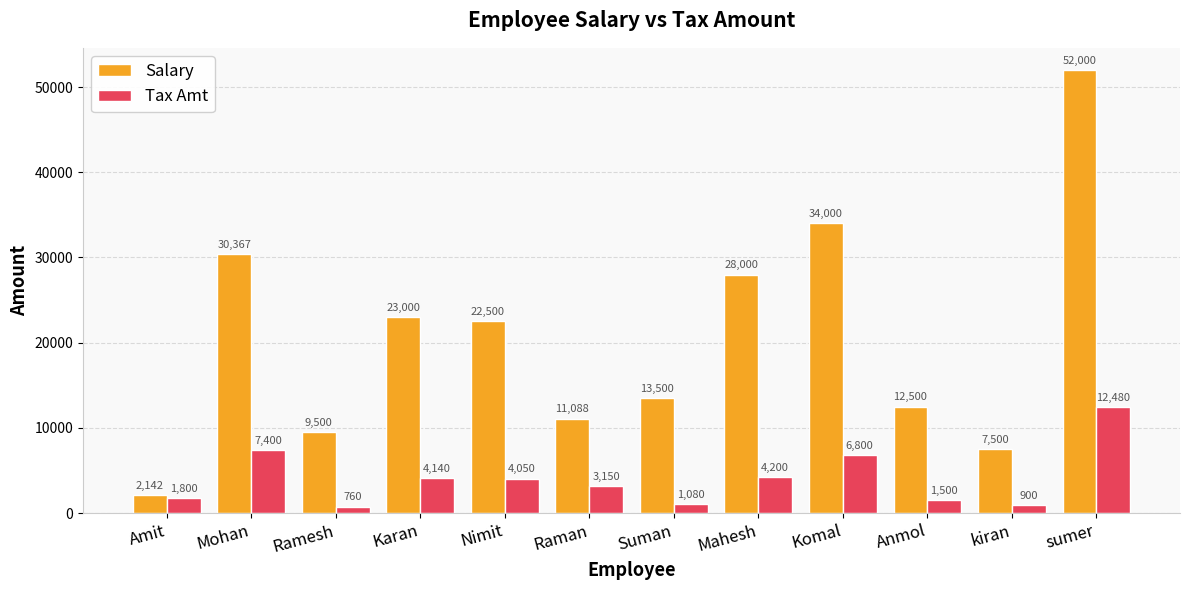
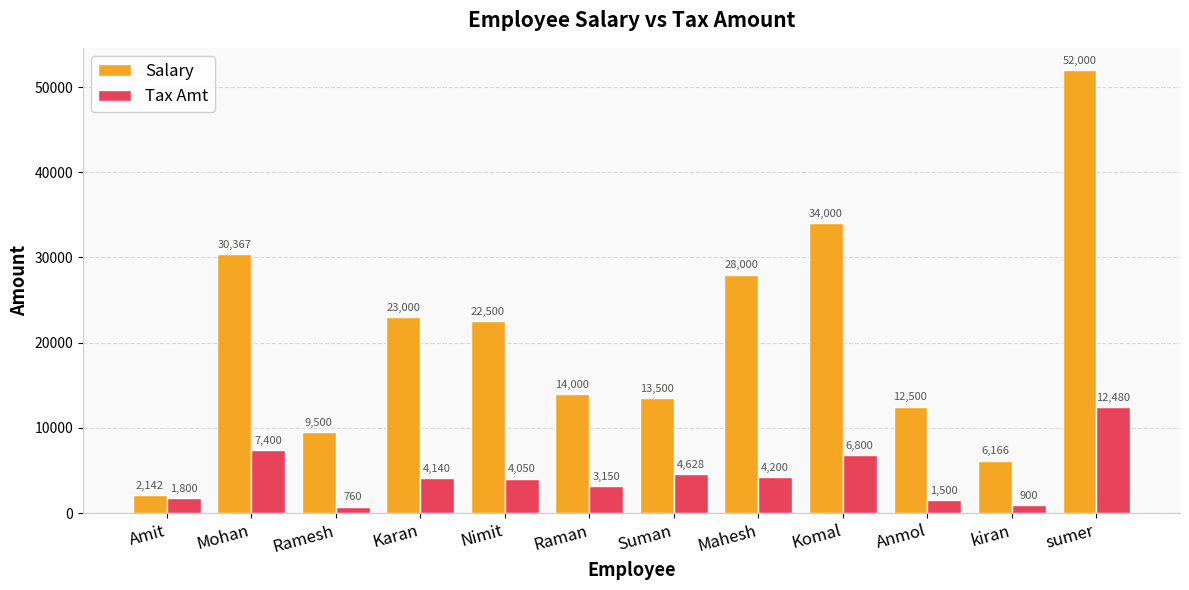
  {
    "Salary": {
      "Amit": "2,142",
      "Mohan": "30,367",
      "Ramesh": "9,500",
      "Karan": "23,000",
      "Nimit": "22,500",
-     "Raman": "11,088",
+     "Raman": "14,000",
      "Suman": "13,500",
      "Mahesh": "28,000",
      "Komal": "34,000",
      "Anmol": "12,500",
-     "kiran": "7,500",
+     "kiran": "6,166",
      "sumer": "52,000"
    },
    "Tax Amt": {
      "Amit": "1,800",
      "Mohan": "7,400",
      "Ramesh": "760",
      "Karan": "4,140",
      "Nimit": "4,050",
      "Raman": "3,150",
-     "Suman": "1,080",
+     "Suman": "4,628",
      "Mahesh": "4,200",
      "Komal": "6,800",
      "Anmol": "1,500",
      "kiran": "900",
      "sumer": "12,480"
    }
  }
